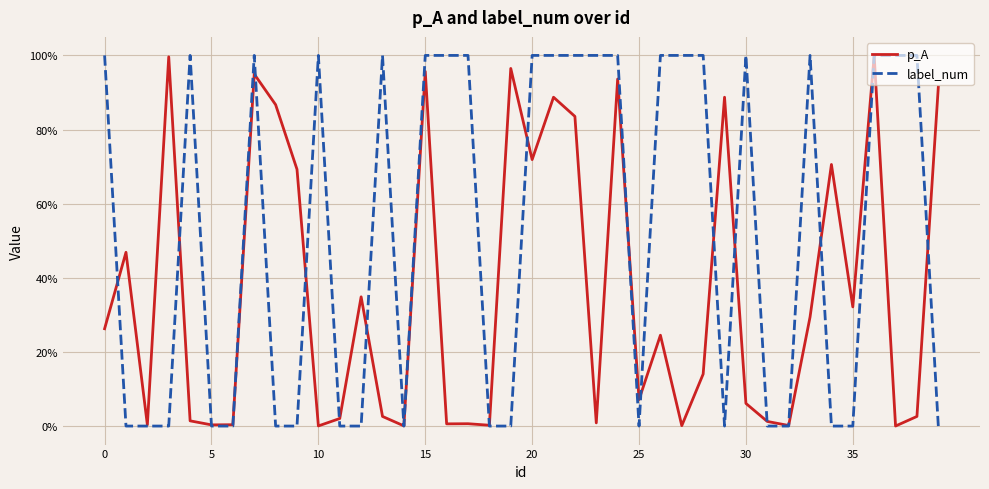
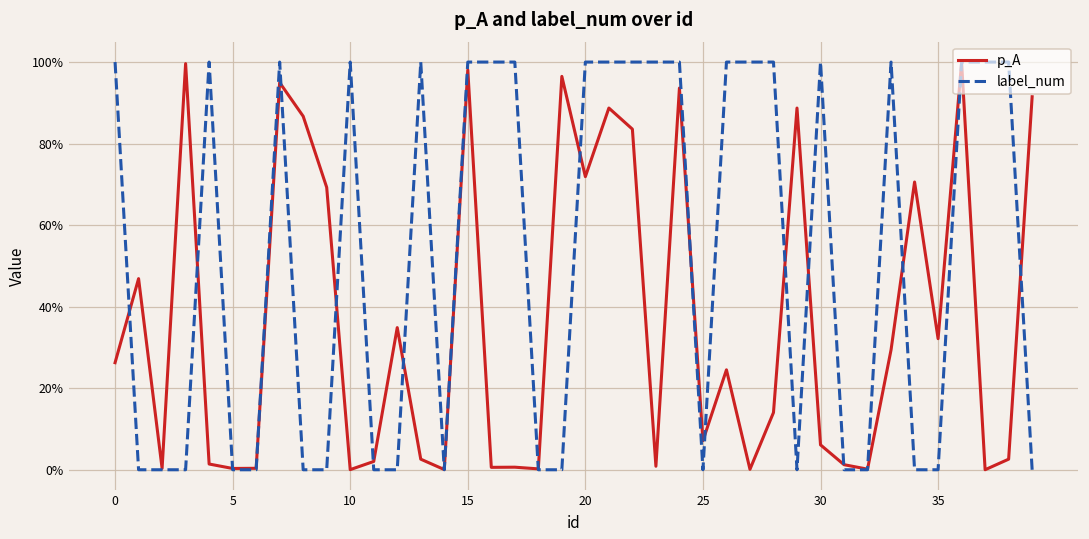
  {
    "p_A": {
      "0": "26%",
      "10": "0%",
-     "15": "96%",
+     "15": "98%",
      "20": "72%",
      "25": "7%",
      "30": "6%",
      "35": "32%"
    },
    "label_num": {
      "0": "100%",
      "10": "100%",
      "15": "100%",
      "20": "100%",
      "25": "0%",
      "30": "100%",
      "35": "0%"
    }
  }
